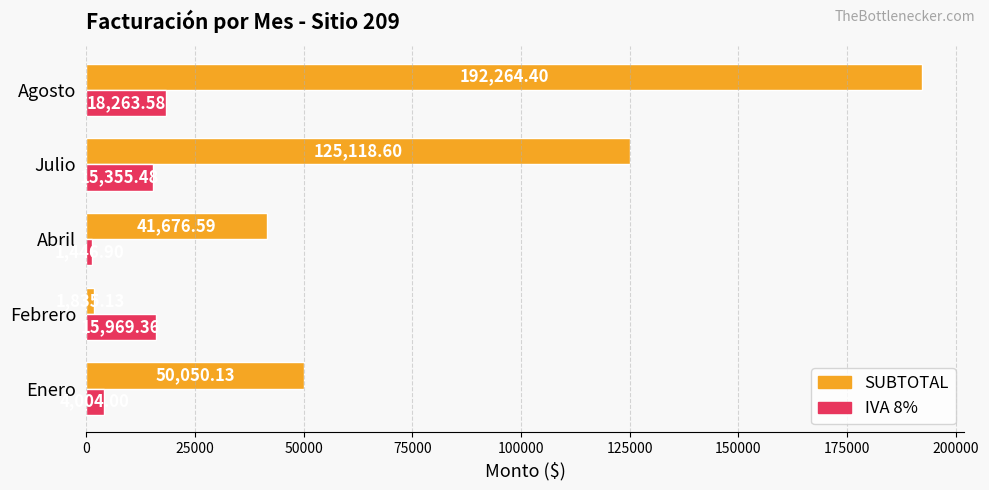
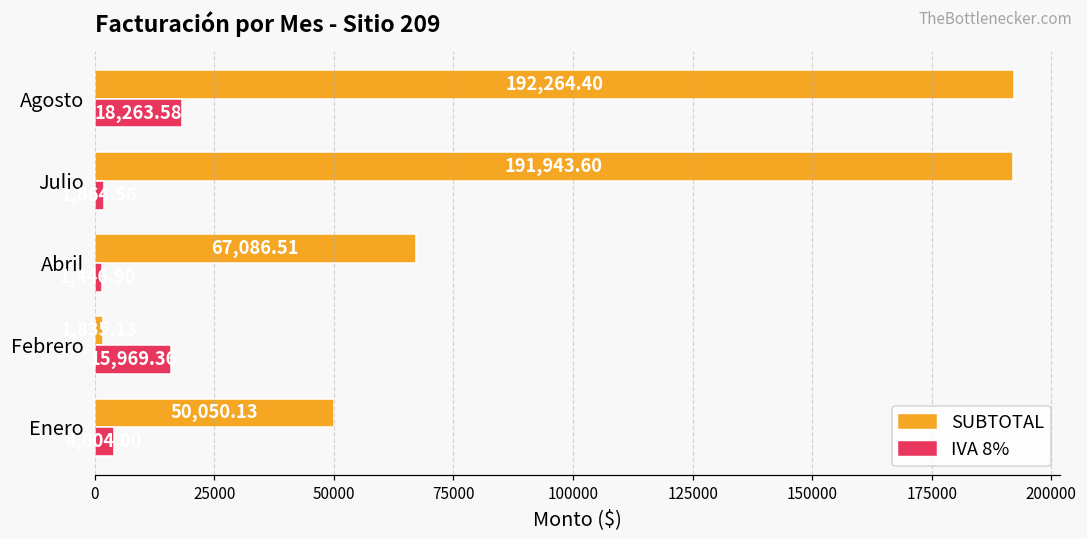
  {
    "SUBTOTAL": {
      "Agosto": "192,264.40",
-     "Julio": "125,118.60",
-     "Abril": "41,676.59",
+     "Julio": "191,943.60",
+     "Abril": "67,086.51",
      "Enero": "50,050.13"
    },
    "IVA 8%": {
-     "Julio": "15000",
+     "Julio": "2000",
      "Abril": "1000",
      "Enero": "4000"
    }
  }
